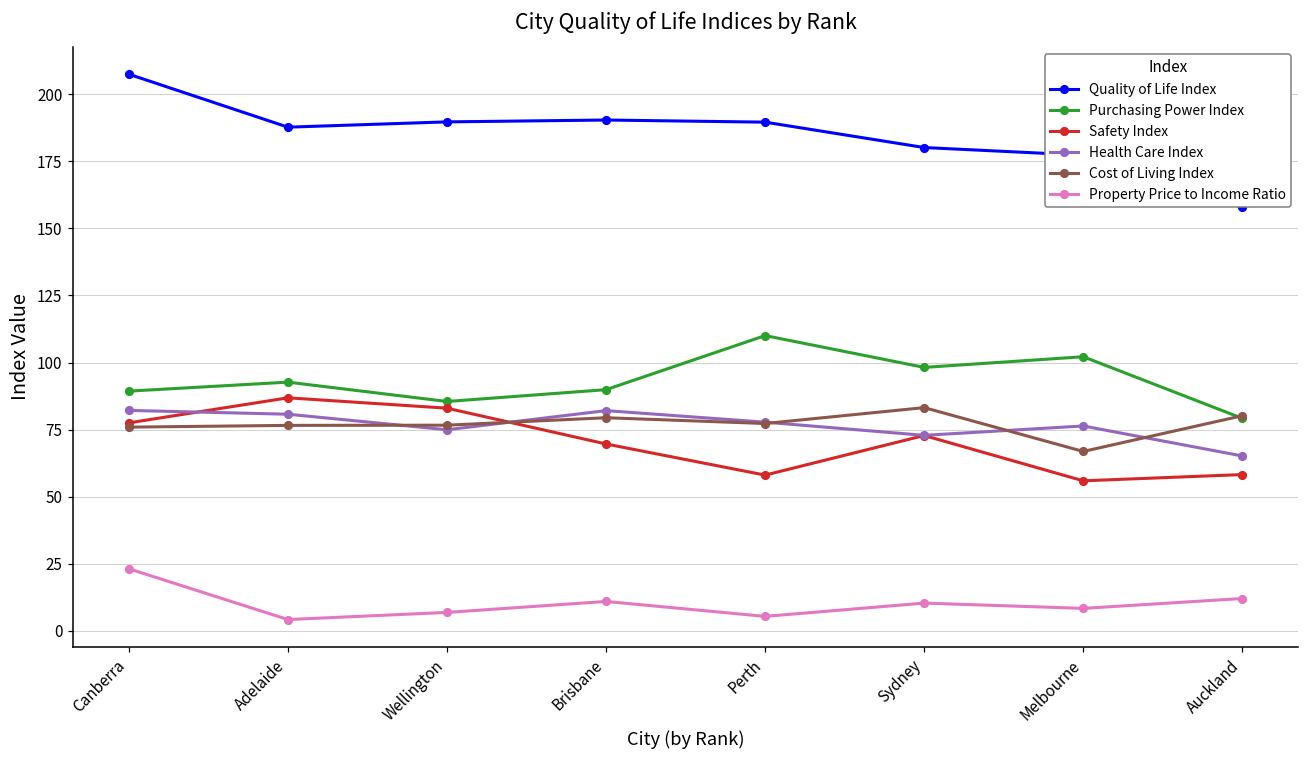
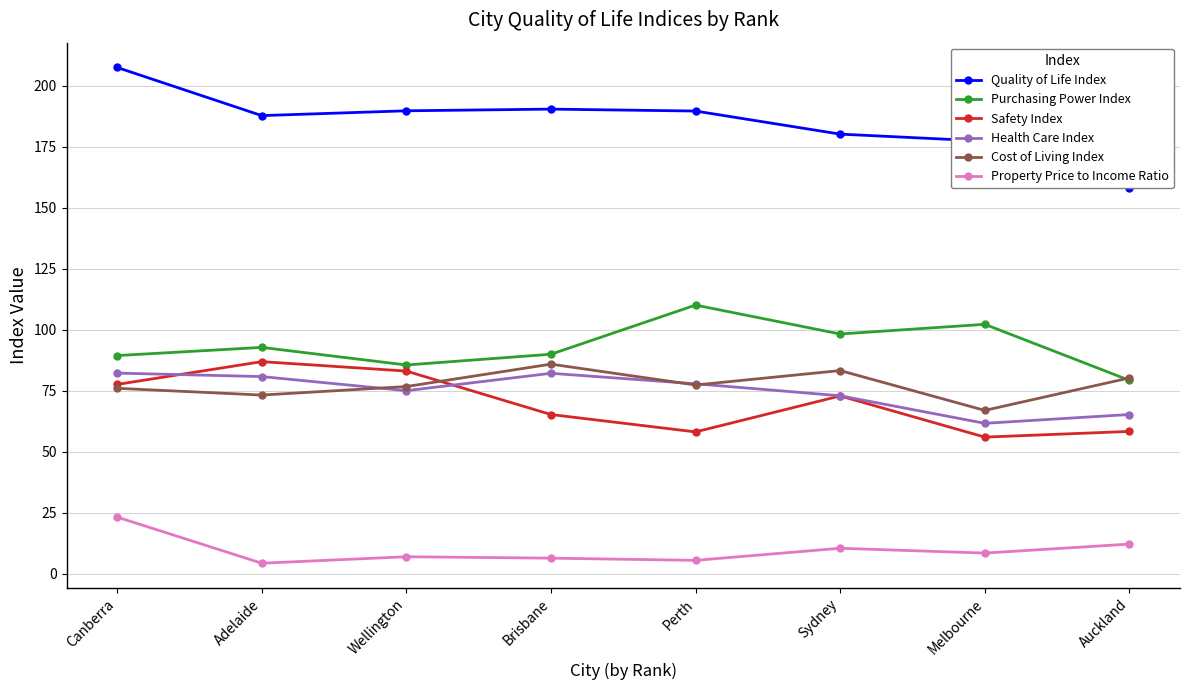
  {
    "Quality of Life Index": {
      "Canberra": 207,
      "Adelaide": 188,
      "Wellington": 190,
      "Brisbane": 190,
      "Perth": 190,
      "Sydney": 180
    },
    "Purchasing Power Index": {
      "Canberra": 89,
      "Adelaide": 93,
      "Wellington": 85,
      "Brisbane": 90,
      "Perth": 110,
      "Sydney": 98,
      "Melbourne": 102
    },
    "Safety Index": {
      "Canberra": 78,
      "Adelaide": 87,
      "Wellington": 83,
-     "Brisbane": 70,
+     "Brisbane": 65,
      "Perth": 58,
      "Melbourne": 56,
      "Auckland": 58
    },
    "Health Care Index": {
      "Canberra": 82,
      "Adelaide": 81,
      "Wellington": 75,
      "Brisbane": 82,
-     "Melbourne": 76,
+     "Melbourne": 62,
      "Auckland": 65
    },
    "Cost of Living Index": {
      "Canberra": 76,
-     "Adelaide": 77,
+     "Adelaide": 73,
      "Wellington": 77,
-     "Brisbane": 79,
+     "Brisbane": 86,
      "Sydney": 83,
      "Melbourne": 67
    },
    "Property Price to Income Ratio": {
      "Canberra": 23,
      "Adelaide": 4,
      "Wellington": 7,
-     "Brisbane": 11,
+     "Brisbane": 6,
      "Perth": 5,
      "Sydney": 10,
      "Melbourne": 8,
      "Auckland": 12
    }
  }
